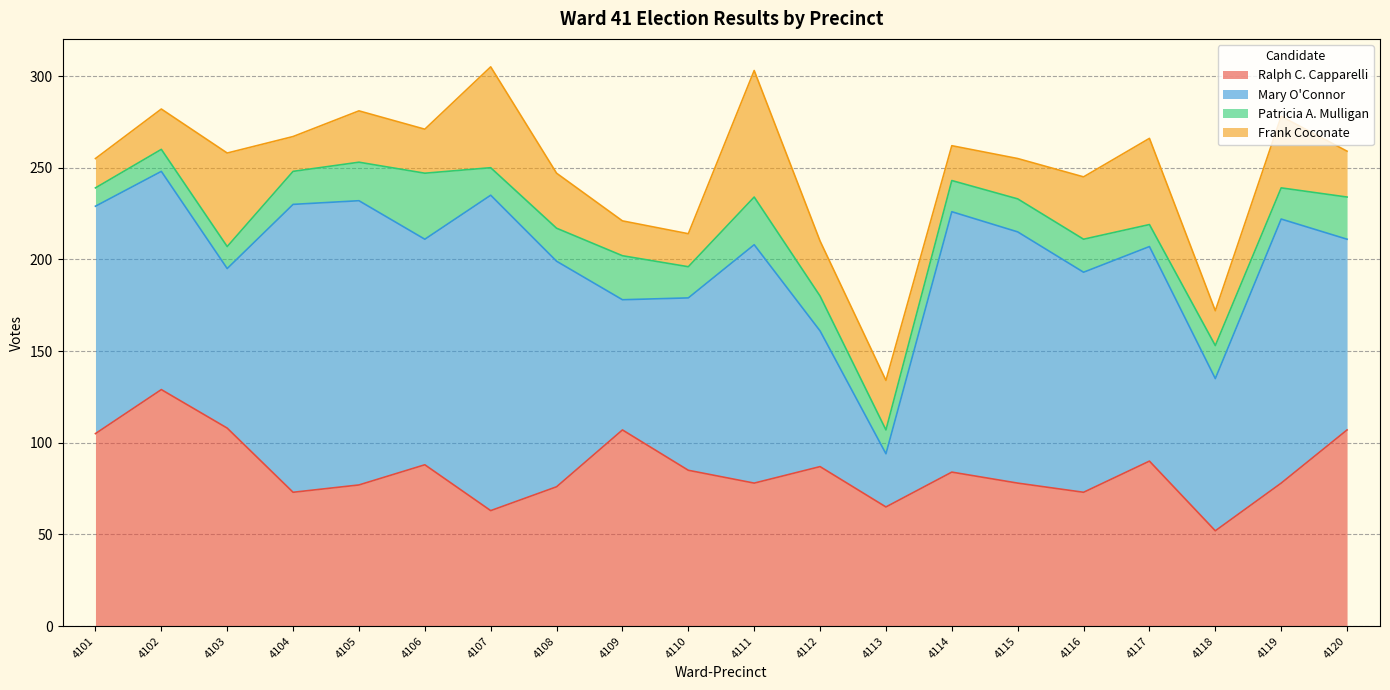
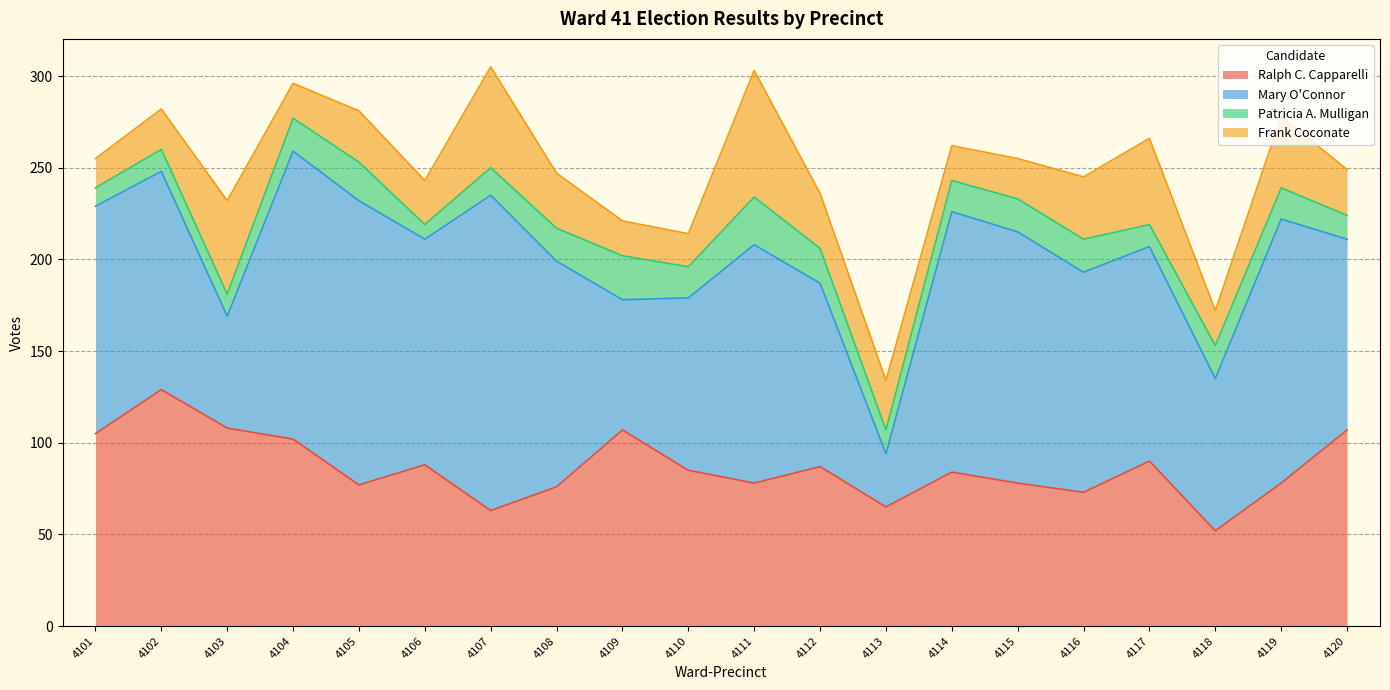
  {
    "Ralph C. Capparelli": {
      "4101": 105,
      "4102": 129,
      "4103": 108,
-     "4104": 73,
+     "4104": 102,
      "4105": 77,
      "4106": 88,
      "4107": 63,
      "4108": 76,
      "4109": 107,
      "4110": 85,
      "4111": 78,
      "4112": 87,
      "4113": 65,
      "4114": 84,
      "4115": 78,
      "4116": 73,
      "4117": 90,
      "4118": 52,
      "4119": 78,
      "4120": 107
    },
    "Mary O'Connor": {
      "4101": 124,
      "4102": 119,
-     "4103": 87,
+     "4103": 61,
      "4104": 157,
      "4105": 155,
      "4106": 123,
      "4107": 172,
      "4108": 123,
      "4109": 71,
      "4110": 94,
      "4111": 130,
-     "4112": 74,
+     "4112": 100,
      "4113": 29,
      "4114": 142,
      "4115": 137,
      "4116": 120,
      "4117": 117,
      "4118": 83,
      "4119": 144,
      "4120": 104
    },
    "Patricia A. Mulligan": {
      "4101": 10,
      "4102": 12,
      "4103": 12,
      "4104": 18,
      "4105": 21,
-     "4106": 36,
+     "4106": 8,
      "4107": 15,
      "4108": 18,
      "4109": 24,
      "4110": 17,
      "4111": 26,
      "4112": 19,
      "4113": 13,
      "4114": 17,
      "4115": 18,
      "4116": 18,
      "4117": 12,
      "4118": 18,
      "4119": 17,
-     "4120": 23
+     "4120": 13
    },
    "Frank Coconate": {
      "4101": 16,
      "4102": 22,
      "4103": 51,
      "4104": 19,
      "4105": 28,
      "4106": 24,
      "4107": 55,
      "4108": 30,
      "4109": 19,
      "4110": 18,
      "4111": 69,
      "4112": 30,
      "4113": 27,
      "4114": 19,
      "4115": 22,
      "4116": 34,
      "4117": 47,
      "4118": 19,
      "4120": 25
    }
  }
